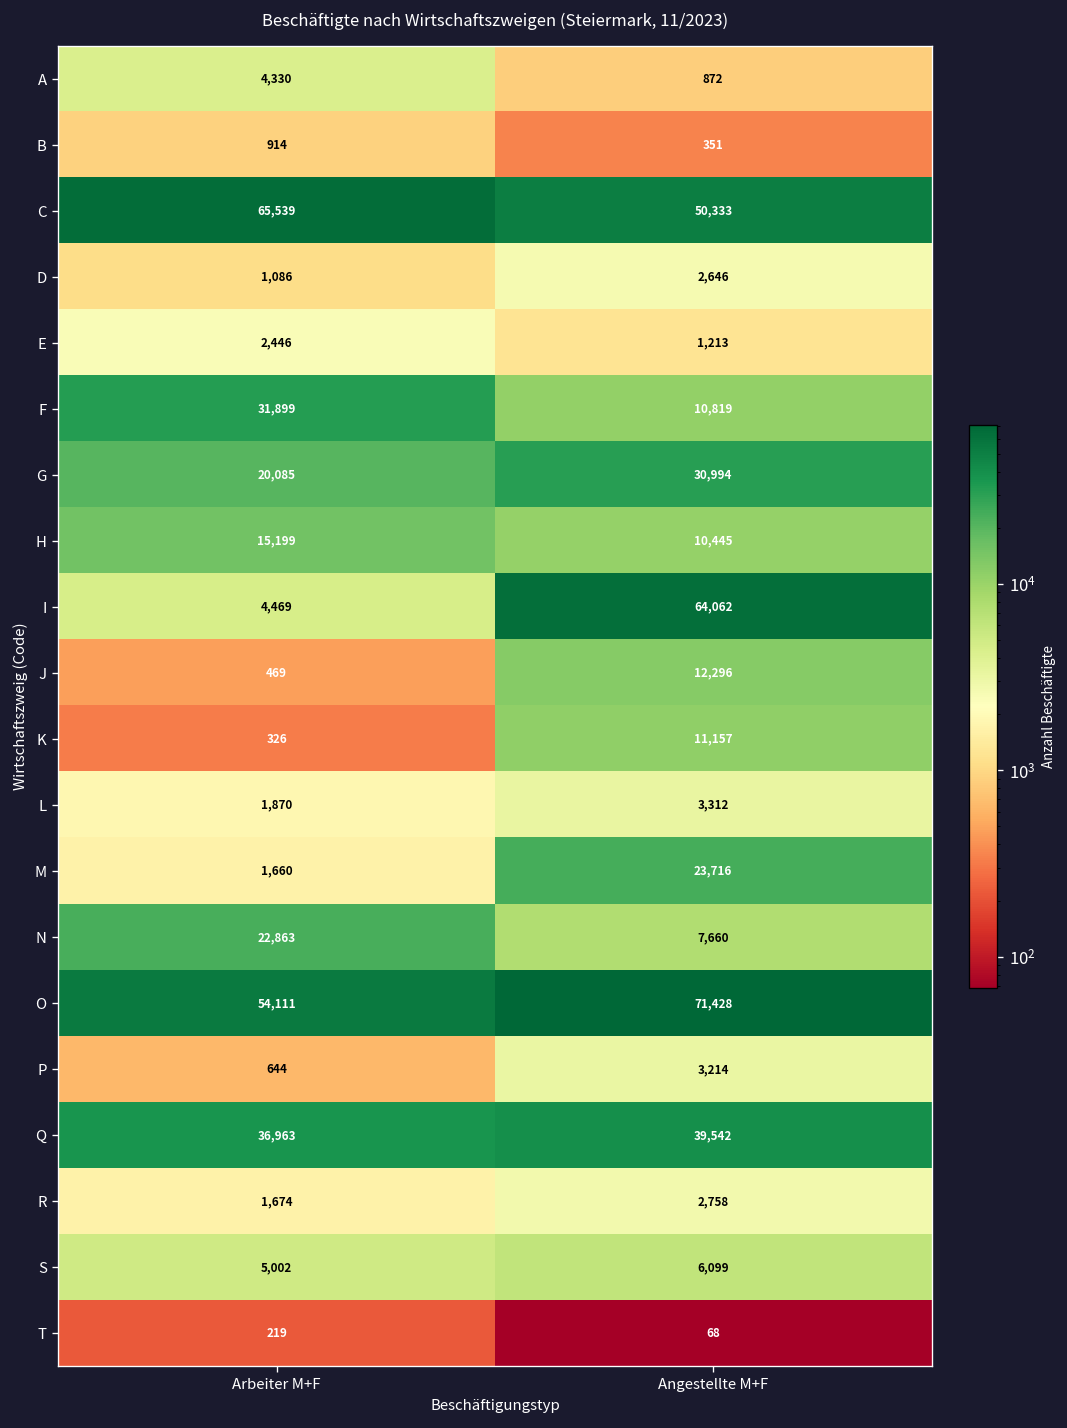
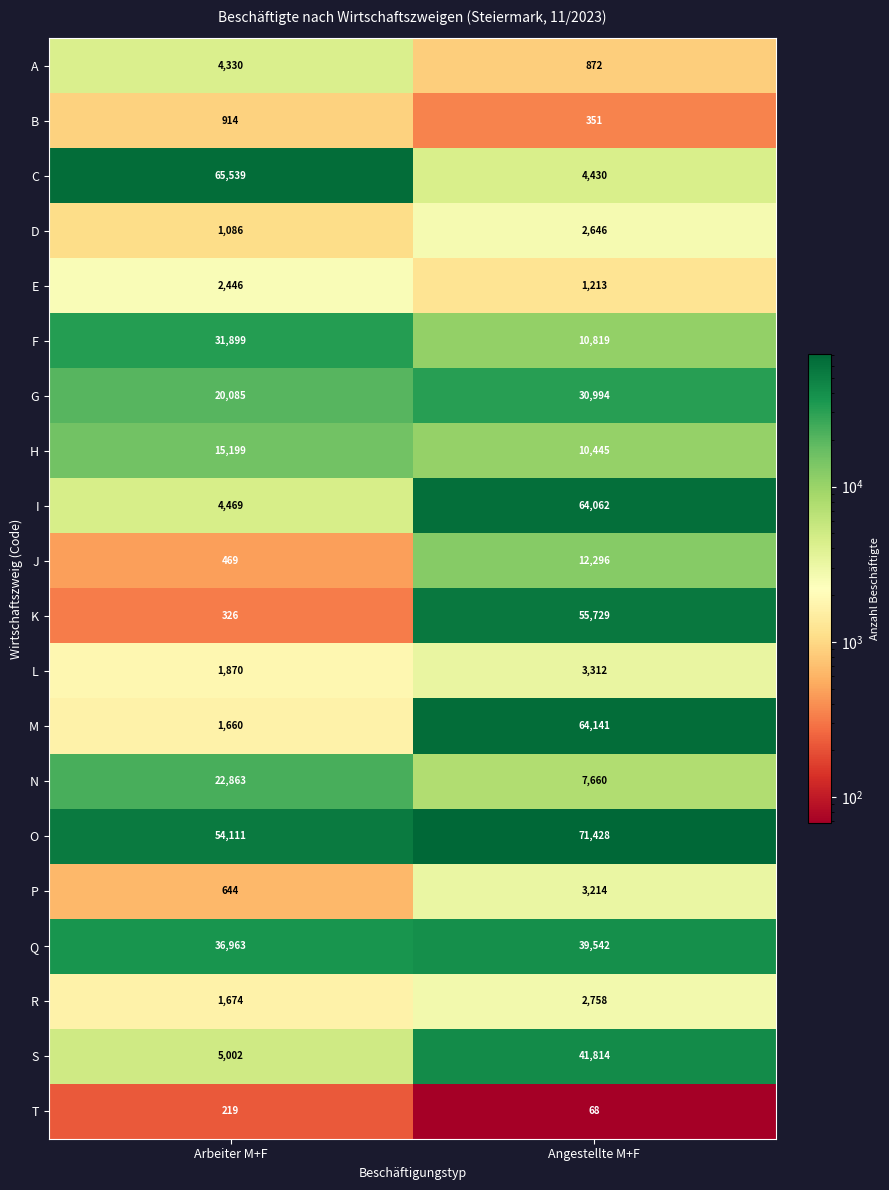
  {
    "A": {
      "Arbeiter M+F": "4,330",
      "Angestellte M+F": "872"
    },
    "B": {
      "Arbeiter M+F": "914",
      "Angestellte M+F": "351"
    },
    "C": {
      "Arbeiter M+F": "65,539",
-     "Angestellte M+F": "50,333"
+     "Angestellte M+F": "4,430"
    },
    "D": {
      "Arbeiter M+F": "1,086",
      "Angestellte M+F": "2,646"
    },
    "E": {
      "Arbeiter M+F": "2,446",
      "Angestellte M+F": "1,213"
    },
    "F": {
      "Arbeiter M+F": "31,899",
      "Angestellte M+F": "10,819"
    },
    "G": {
      "Arbeiter M+F": "20,085",
      "Angestellte M+F": "30,994"
    },
    "H": {
      "Arbeiter M+F": "15,199",
      "Angestellte M+F": "10,445"
    },
    "I": {
      "Arbeiter M+F": "4,469",
      "Angestellte M+F": "64,062"
    },
    "J": {
      "Arbeiter M+F": "469",
      "Angestellte M+F": "12,296"
    },
    "K": {
      "Arbeiter M+F": "326",
-     "Angestellte M+F": "11,157"
+     "Angestellte M+F": "55,729"
    },
    "L": {
      "Arbeiter M+F": "1,870",
      "Angestellte M+F": "3,312"
    },
    "M": {
      "Arbeiter M+F": "1,660",
-     "Angestellte M+F": "23,716"
+     "Angestellte M+F": "64,141"
    },
    "N": {
      "Arbeiter M+F": "22,863",
      "Angestellte M+F": "7,660"
    },
    "O": {
      "Arbeiter M+F": "54,111",
      "Angestellte M+F": "71,428"
    },
    "P": {
      "Arbeiter M+F": "644",
      "Angestellte M+F": "3,214"
    },
    "Q": {
      "Arbeiter M+F": "36,963",
      "Angestellte M+F": "39,542"
    },
    "R": {
      "Arbeiter M+F": "1,674",
      "Angestellte M+F": "2,758"
    },
    "S": {
      "Arbeiter M+F": "5,002",
-     "Angestellte M+F": "6,099"
+     "Angestellte M+F": "41,814"
    },
    "T": {
      "Arbeiter M+F": "219",
      "Angestellte M+F": "68"
    }
  }
